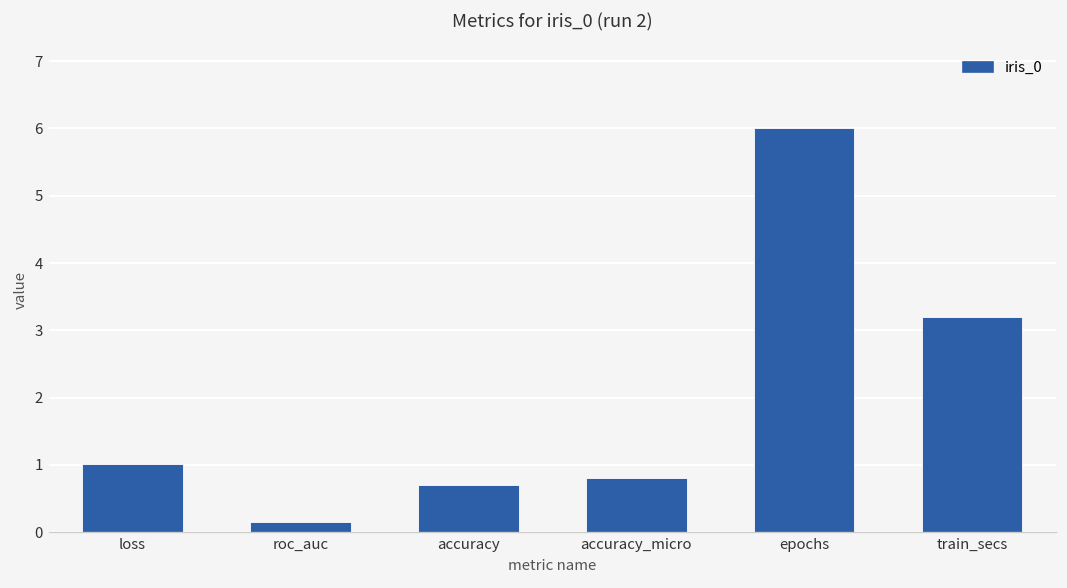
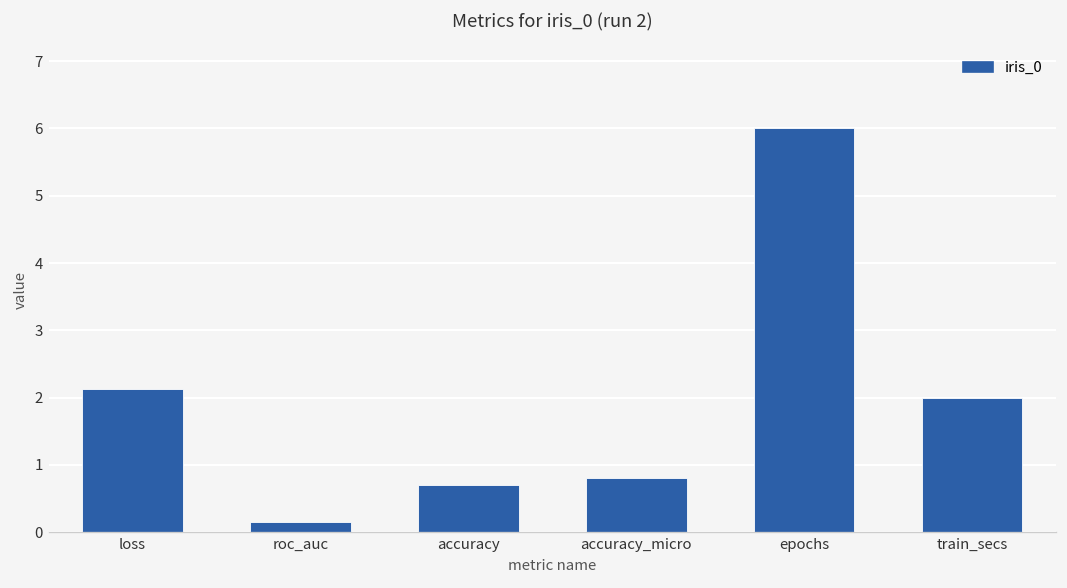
  {
-   "loss": 1.0,
+   "loss": 2.1,
    "roc_auc": 0.2,
    "accuracy": 0.7,
    "accuracy_micro": 0.8,
    "epochs": 6.0,
-   "train_secs": 3.2
+   "train_secs": 2.0
  }
